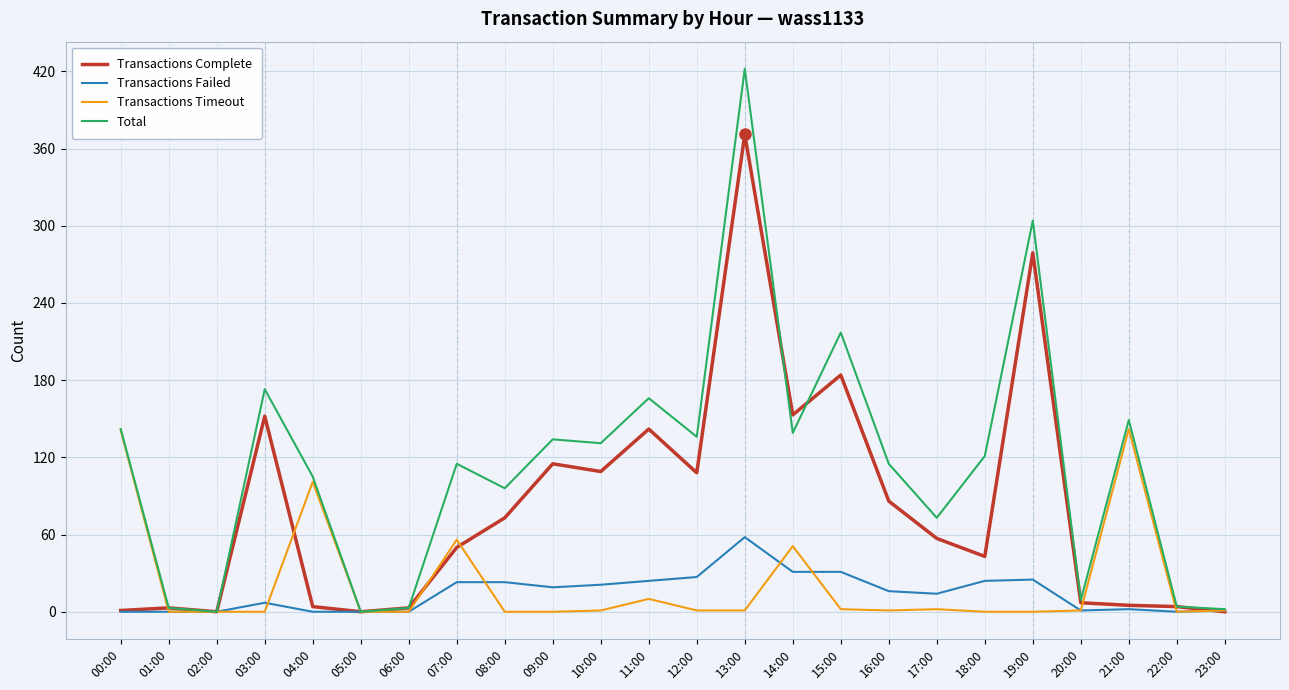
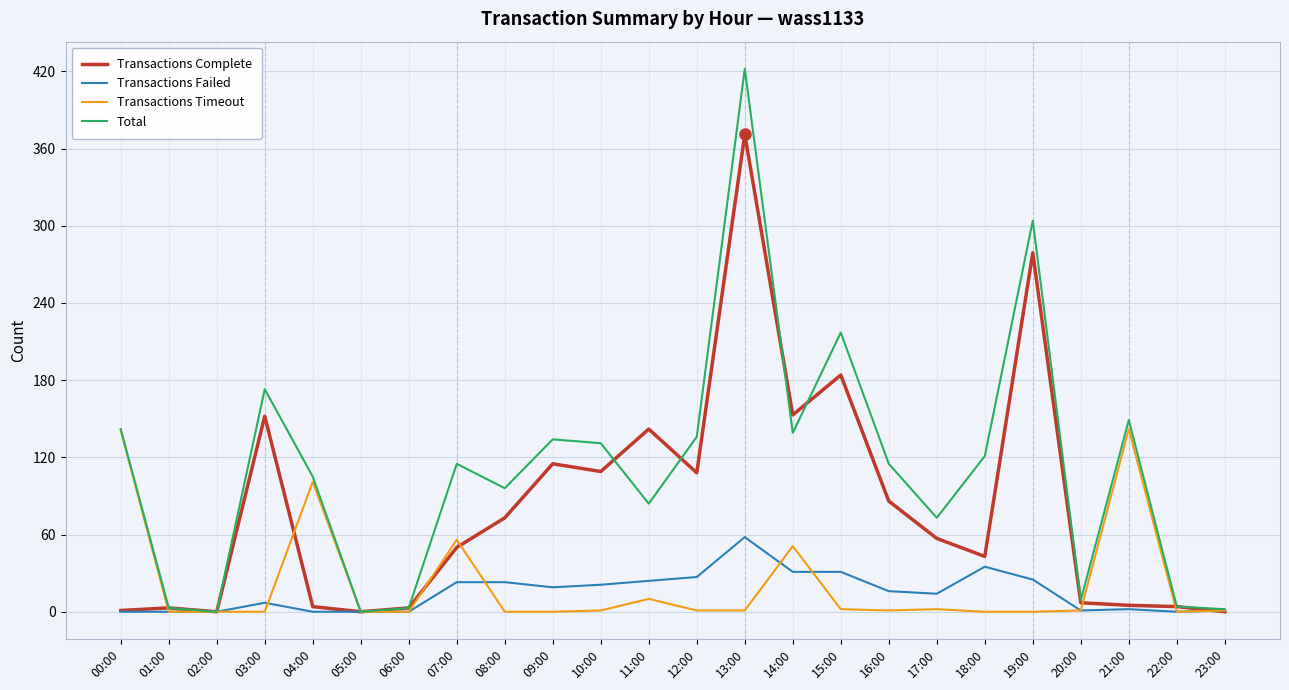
  {
    "Transactions Failed": {
      "03:00": 7,
      "04:00": 0,
      "07:00": 23,
      "08:00": 23,
      "09:00": 19,
      "10:00": 21,
      "11:00": 24,
      "12:00": 27,
      "13:00": 58,
      "14:00": 31,
      "15:00": 31,
      "16:00": 16,
      "17:00": 14,
-     "18:00": 24,
+     "18:00": 35,
      "19:00": 25,
      "21:00": 2
    },
    "Transactions Timeout": {
      "03:00": 0,
      "04:00": 101,
      "07:00": 56,
      "08:00": 0,
      "09:00": 0,
      "10:00": 1,
      "11:00": 10,
      "12:00": 1,
      "13:00": 1,
      "14:00": 51,
      "15:00": 2,
      "16:00": 1,
      "17:00": 2,
      "18:00": 0,
      "19:00": 0,
      "21:00": 142
    },
    "Total": {
      "03:00": 173,
      "04:00": 105,
      "07:00": 115,
      "08:00": 96,
      "09:00": 134,
      "10:00": 131,
-     "11:00": 166,
+     "11:00": 84,
      "12:00": 136,
      "13:00": 422,
      "14:00": 139,
      "15:00": 217,
      "16:00": 115,
      "17:00": 73,
      "18:00": 121,
      "19:00": 304,
      "21:00": 149
    }
  }
